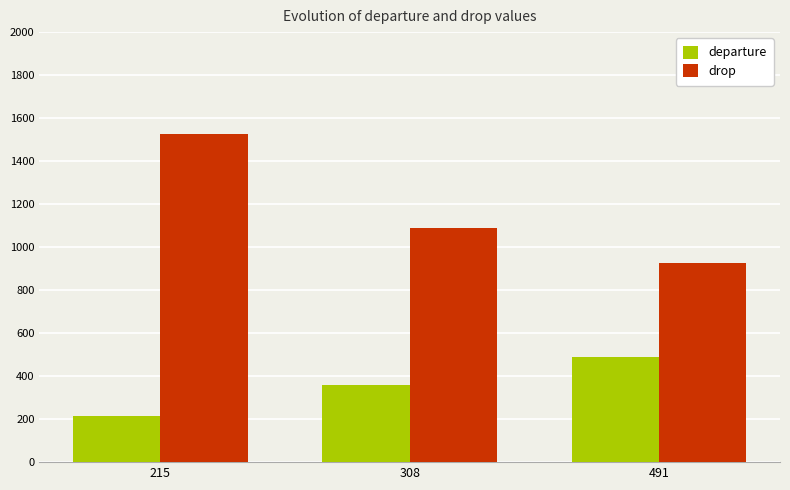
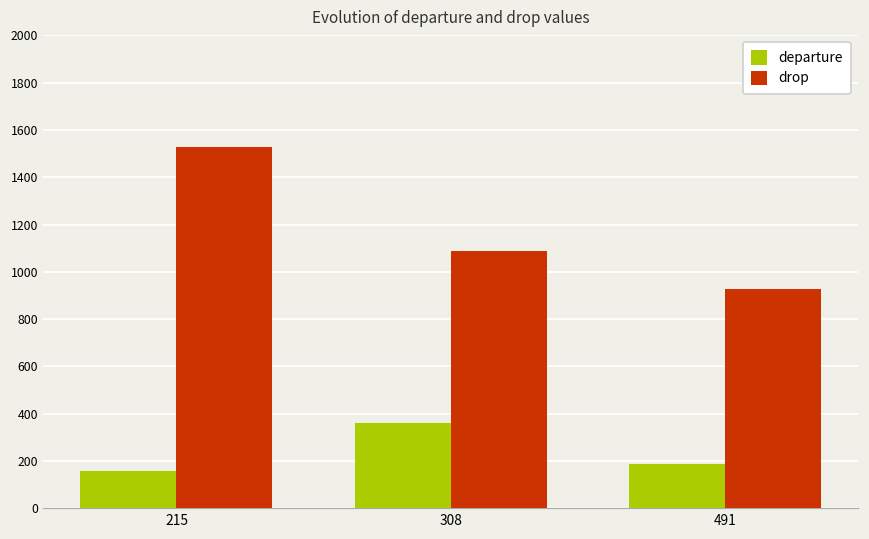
  {
    "departure": {
-     "215": 220,
+     "215": 160,
      "308": 360,
-     "491": 490
+     "491": 190
    },
    "drop": {
      "215": 1530,
      "308": 1090,
      "491": 930
    }
  }
